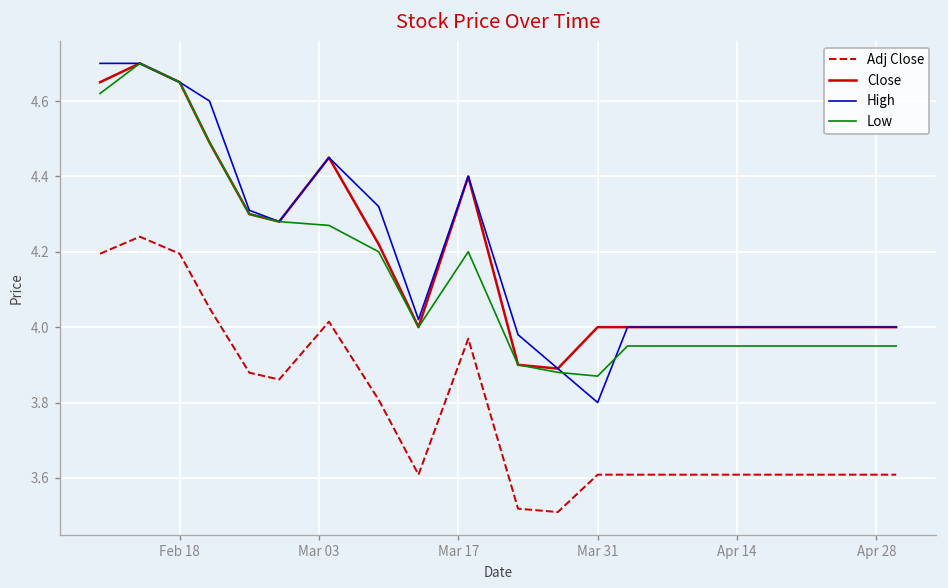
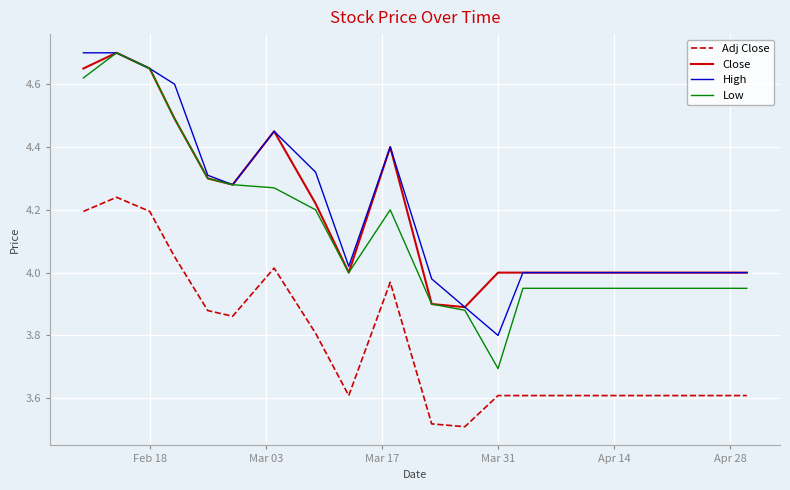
  {
    "High": {
      "Mar 31": 3.80
    },
    "Low": {
-     "Mar 31": 3.87
+     "Mar 31": 3.69
    }
  }
